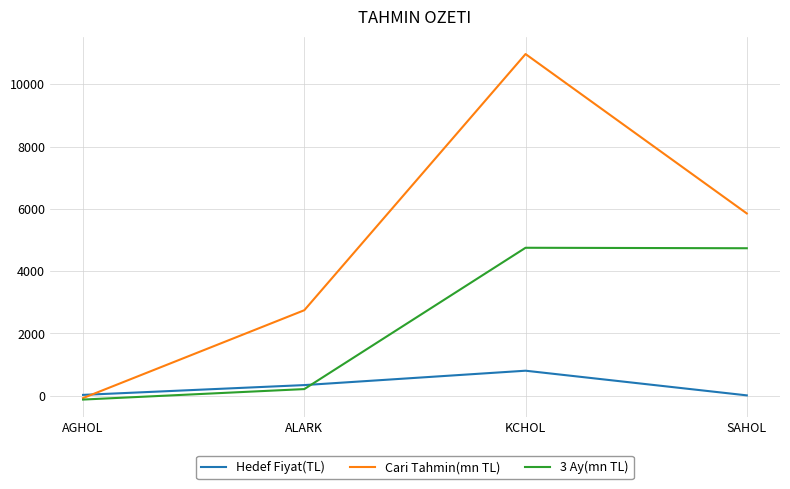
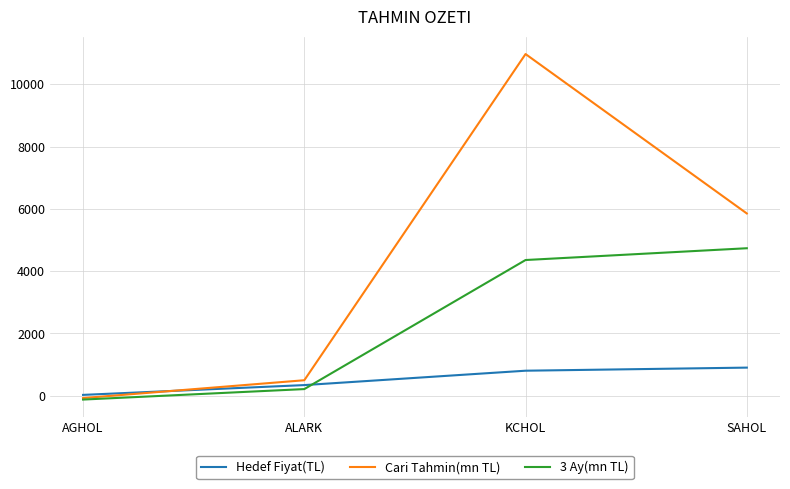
  {
    "Hedef Fiyat(TL)": {
      "AGHOL": 0,
      "ALARK": 300,
      "KCHOL": 800,
-     "SAHOL": 0
+     "SAHOL": 900
    },
    "Cari Tahmin(mn TL)": {
-     "ALARK": 2700,
+     "ALARK": 500,
      "KCHOL": 11000,
      "SAHOL": 5900
    },
    "3 Ay(mn TL)": {
      "ALARK": 200,
-     "KCHOL": 4800,
+     "KCHOL": 4400,
      "SAHOL": 4700
    }
  }
